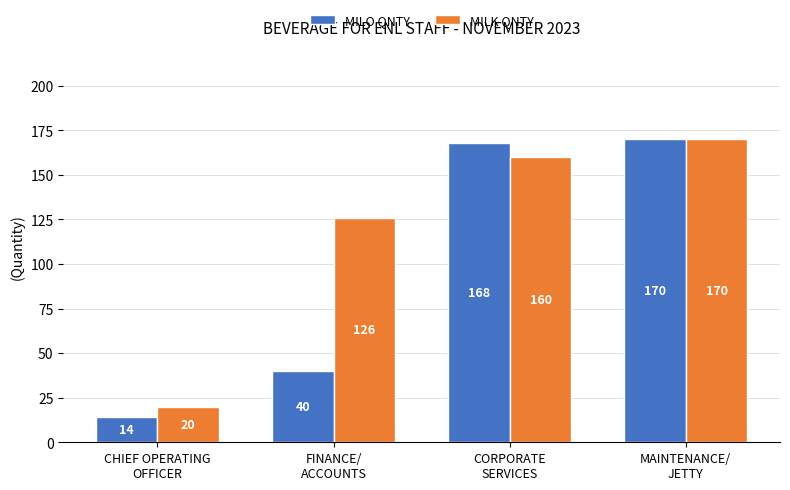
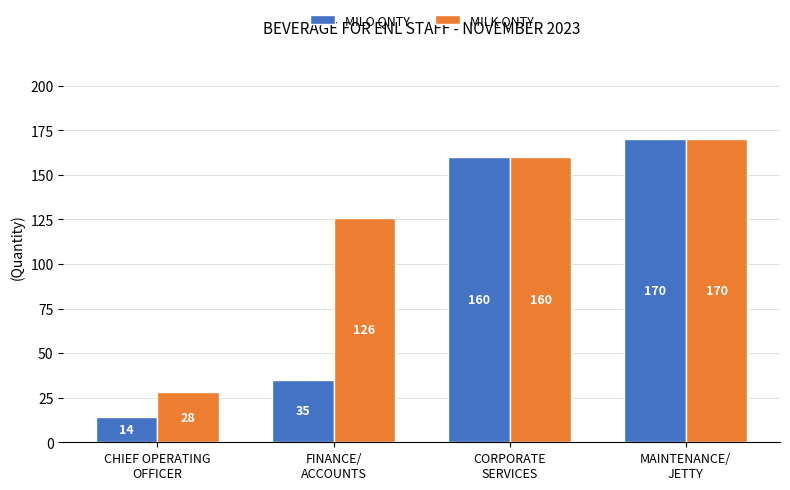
  {
    "MILO QNTY": {
      "CHIEF OPERATING OFFICER": 14,
-     "FINANCE/ ACCOUNTS": 40,
-     "CORPORATE SERVICES": 168,
+     "FINANCE/ ACCOUNTS": 35,
+     "CORPORATE SERVICES": 160,
      "MAINTENANCE/ JETTY": 170
    },
    "MILK QNTY": {
-     "CHIEF OPERATING OFFICER": 20,
+     "CHIEF OPERATING OFFICER": 28,
      "FINANCE/ ACCOUNTS": 126,
      "CORPORATE SERVICES": 160,
      "MAINTENANCE/ JETTY": 170
    }
  }
